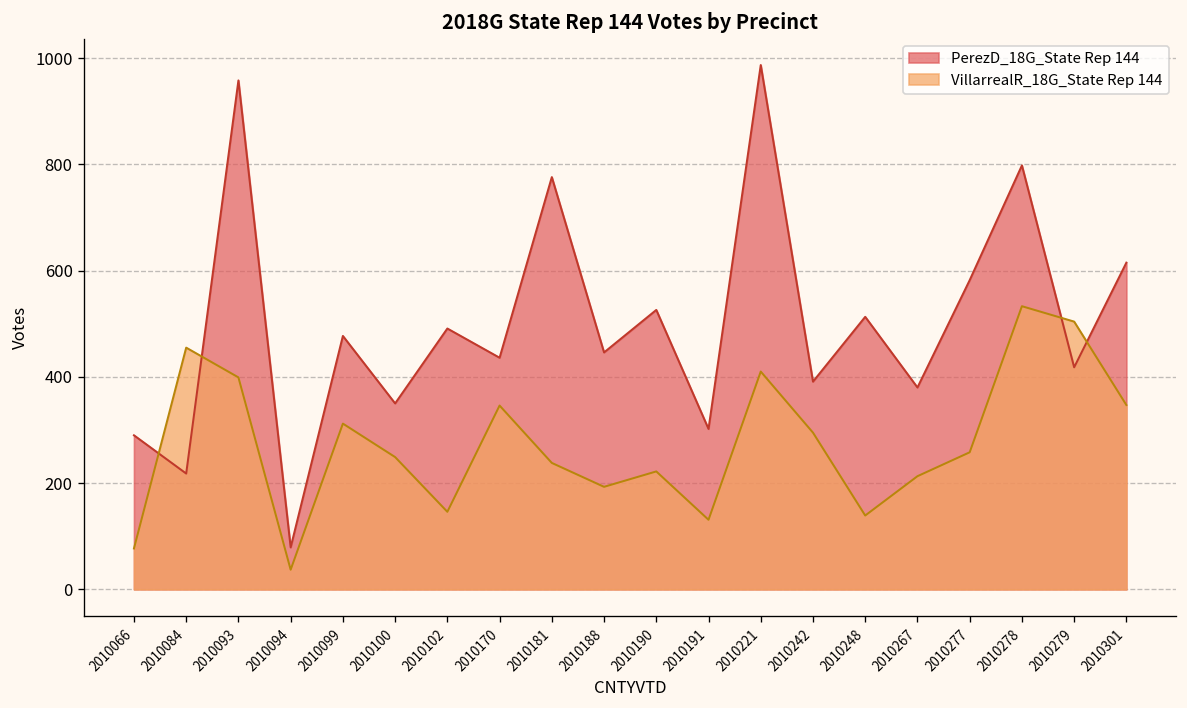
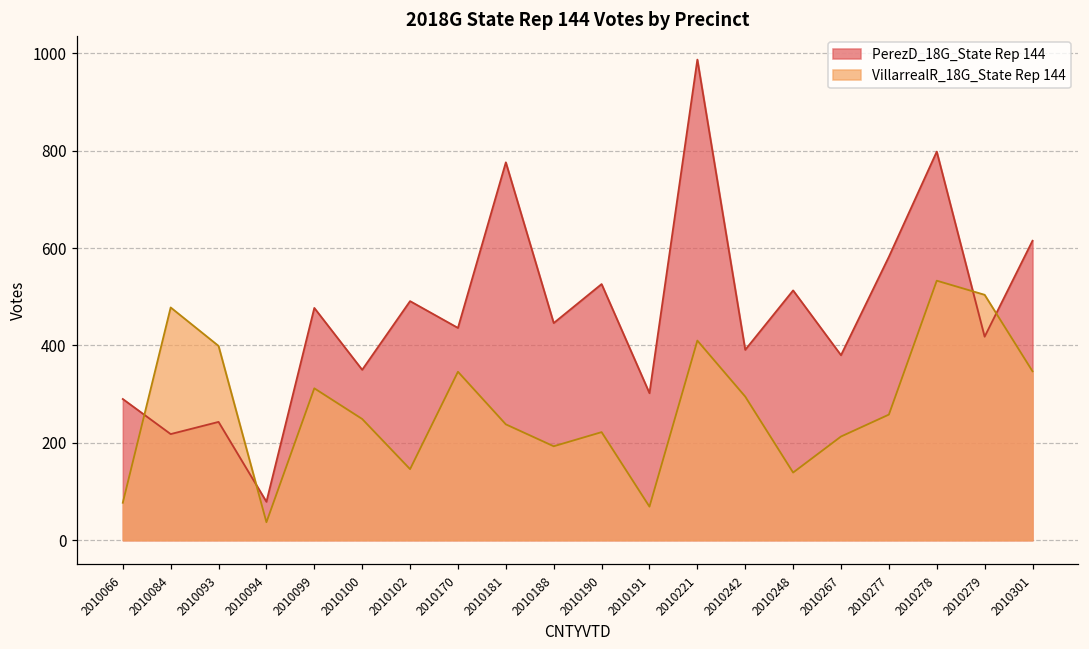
  {
    "PerezD_18G_State Rep 144": {
      "2010066": 290,
      "2010084": 220,
-     "2010093": 960,
+     "2010093": 240,
      "2010094": 80,
      "2010099": 480,
      "2010100": 350,
      "2010102": 490,
      "2010170": 440,
      "2010181": 780,
      "2010188": 450,
      "2010190": 530,
      "2010191": 300,
      "2010221": 990,
      "2010242": 390,
      "2010248": 510,
      "2010267": 380,
      "2010277": 580,
      "2010278": 800,
      "2010279": 420,
      "2010301": 620
    },
    "VillarrealR_18G_State Rep 144": {
      "2010066": 80,
-     "2010084": 460,
+     "2010084": 480,
      "2010093": 400,
      "2010094": 40,
      "2010099": 310,
      "2010100": 250,
      "2010102": 150,
      "2010170": 350,
      "2010181": 240,
      "2010188": 190,
      "2010190": 220,
-     "2010191": 130,
+     "2010191": 70,
      "2010221": 410,
      "2010242": 300,
      "2010248": 140,
      "2010267": 210,
      "2010277": 260,
      "2010278": 530,
      "2010279": 500,
      "2010301": 350
    }
  }
